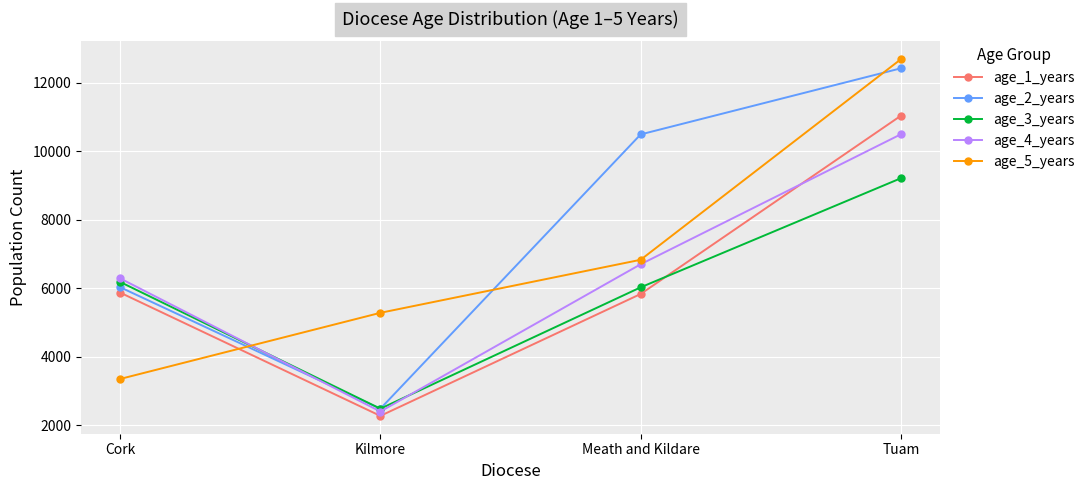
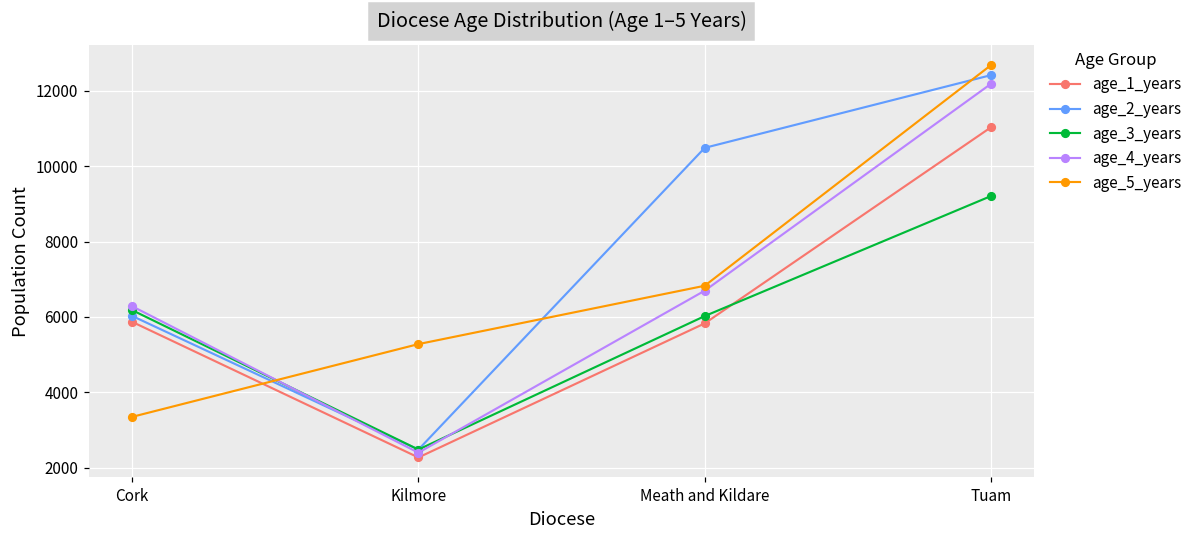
  {
    "age_1_years": {
      "Cork": 5900,
      "Kilmore": 2300,
      "Meath and Kildare": 5800,
      "Tuam": 11000
    },
    "age_2_years": {
      "Cork": 6000,
      "Meath and Kildare": 10500,
      "Tuam": 12400
    },
    "age_3_years": {
      "Cork": 6200,
      "Meath and Kildare": 6000,
      "Tuam": 9200
    },
    "age_4_years": {
      "Cork": 6300,
      "Kilmore": 2400,
      "Meath and Kildare": 6700,
-     "Tuam": 10500
+     "Tuam": 12200
    },
    "age_5_years": {
      "Cork": 3300,
      "Kilmore": 5300,
      "Meath and Kildare": 6800,
      "Tuam": 12700
    }
  }
